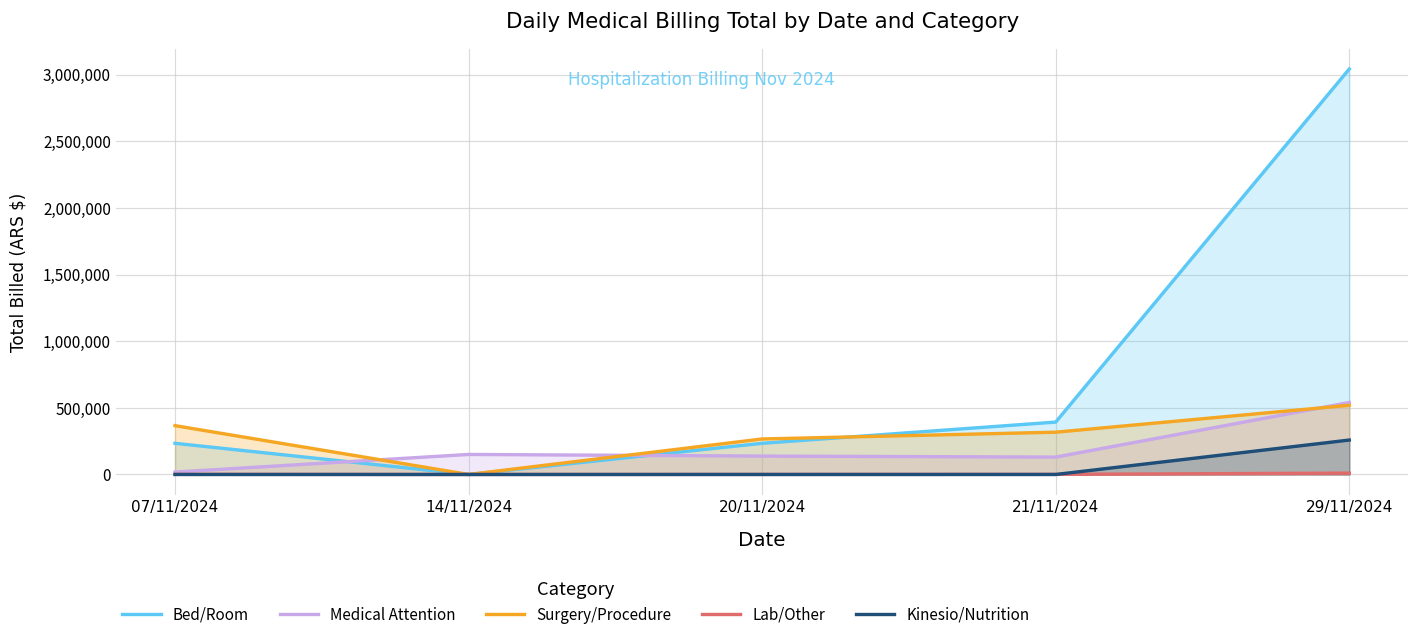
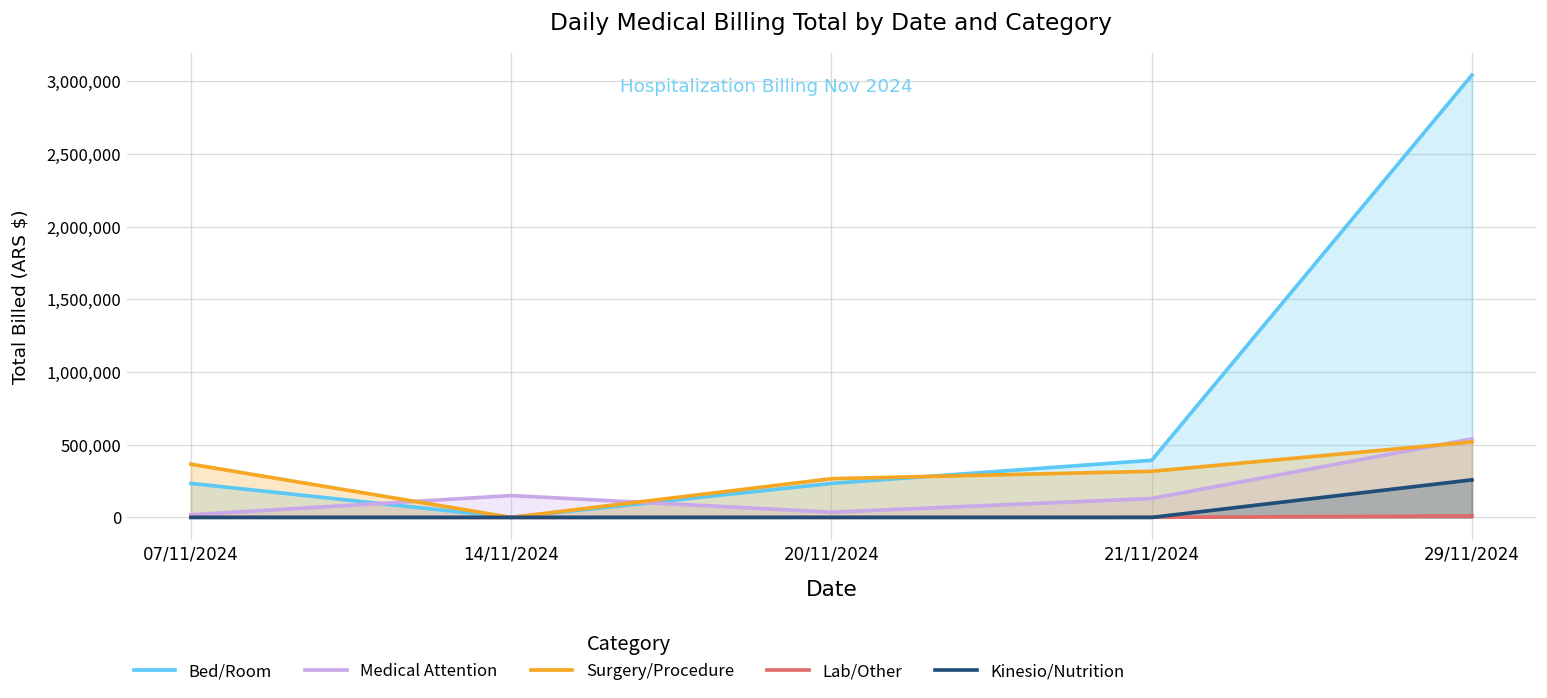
  {
    "Bed/Room": {
      "07/11/2024": "230,000",
      "20/11/2024": "230,000",
      "21/11/2024": "390,000",
      "29/11/2024": "3,040,000"
    },
    "Medical Attention": {
      "14/11/2024": "150,000",
-     "20/11/2024": "140,000",
+     "20/11/2024": "40,000",
      "21/11/2024": "130,000"
    },
    "Surgery/Procedure": {
      "07/11/2024": "370,000",
      "20/11/2024": "270,000",
      "21/11/2024": "320,000"
    },
    "Lab/Other": {
      "29/11/2024": "10,000"
    },
    "Kinesio/Nutrition": {
      "29/11/2024": "260,000"
    }
  }
